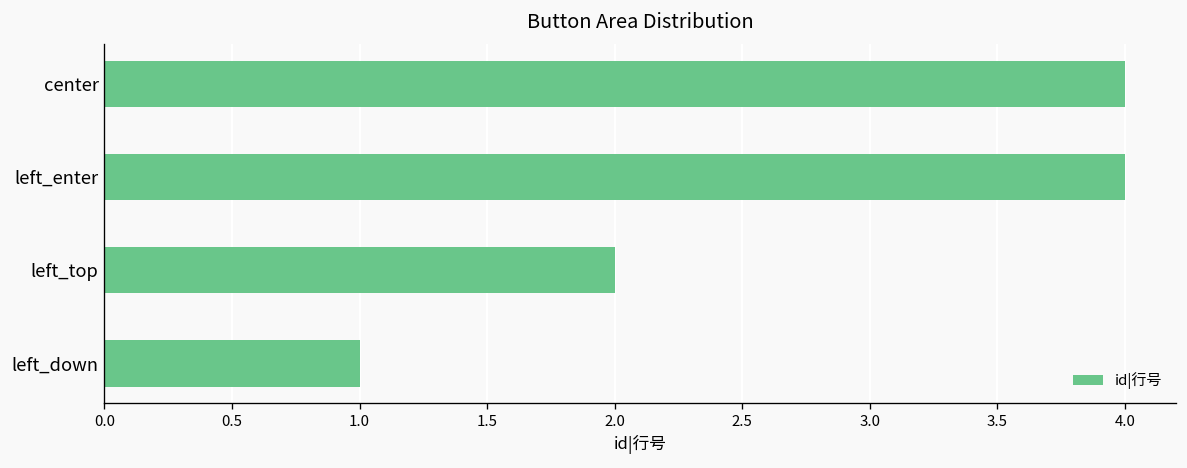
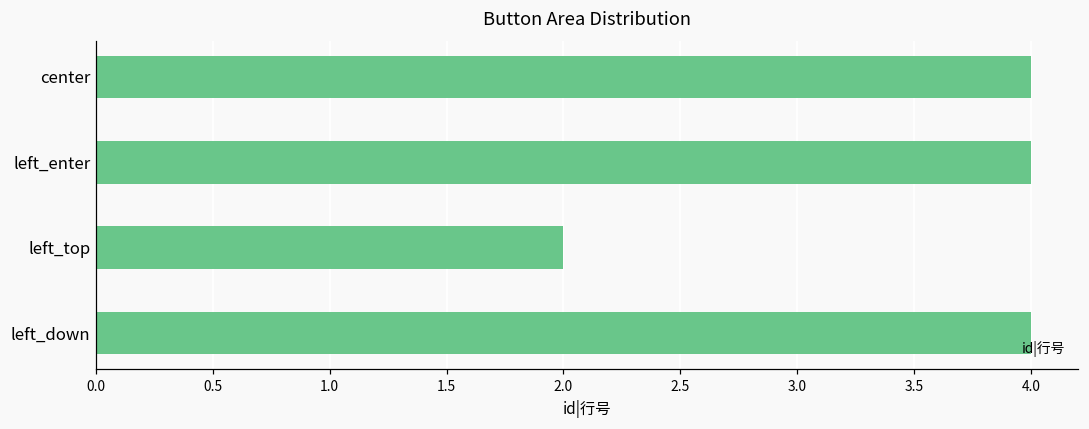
  {
    "center": 4,
    "left_enter": 4,
    "left_top": 2,
-   "left_down": 1
+   "left_down": 4
  }
